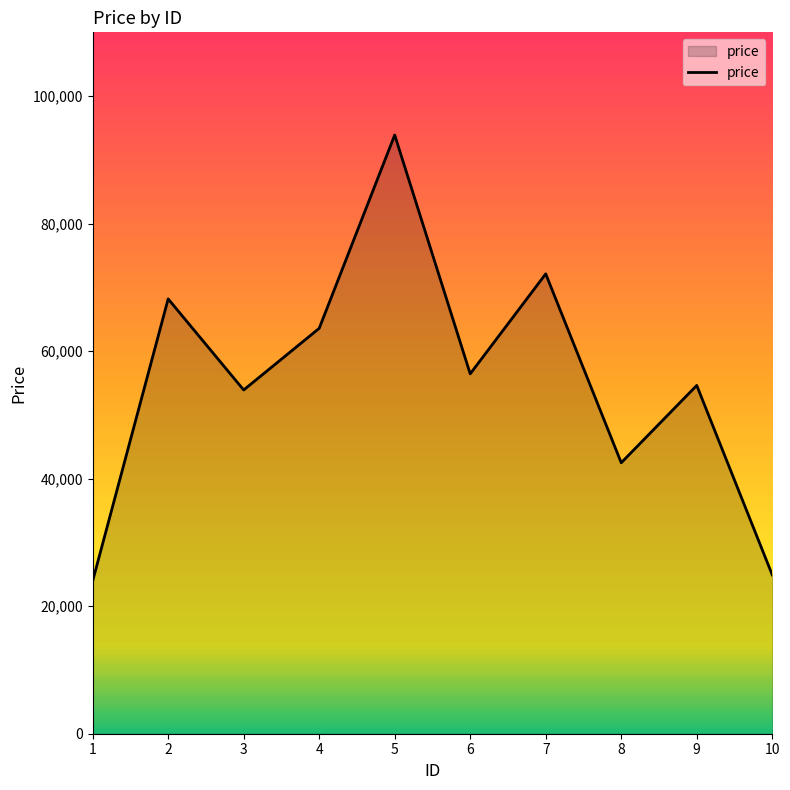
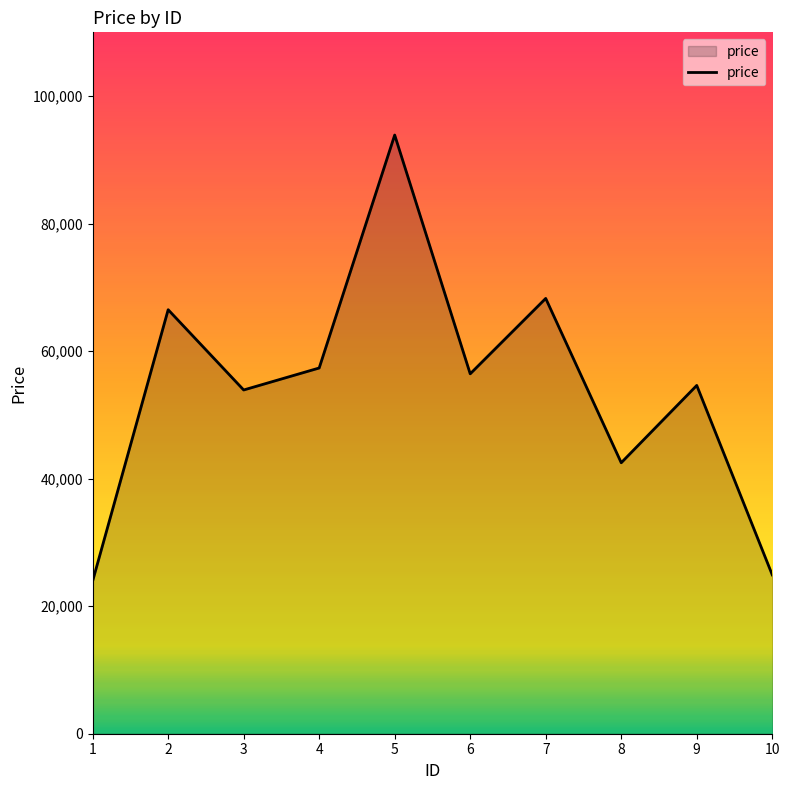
  {
    "1": "24,000",
-   "2": "68,000",
+   "2": "66,000",
    "3": "54,000",
-   "4": "64,000",
+   "4": "57,000",
    "5": "94,000",
    "6": "56,000",
-   "7": "72,000",
+   "7": "68,000",
    "8": "42,000",
    "9": "55,000",
    "10": "25,000"
  }
